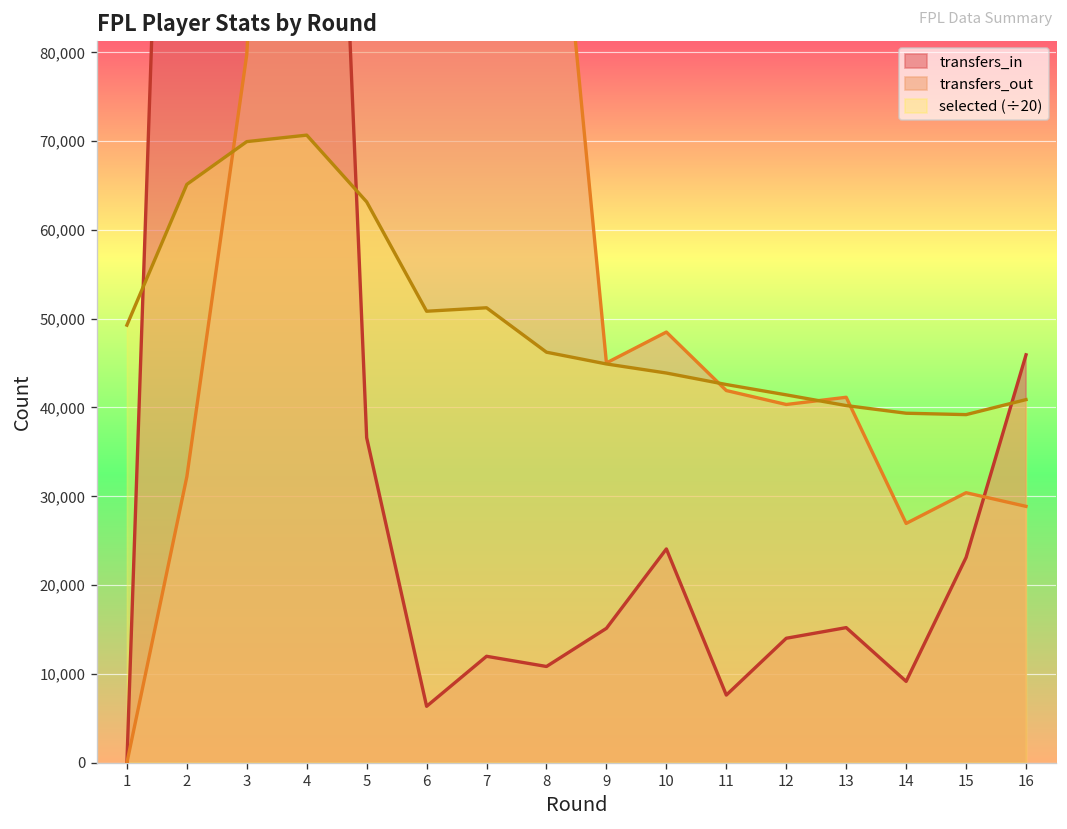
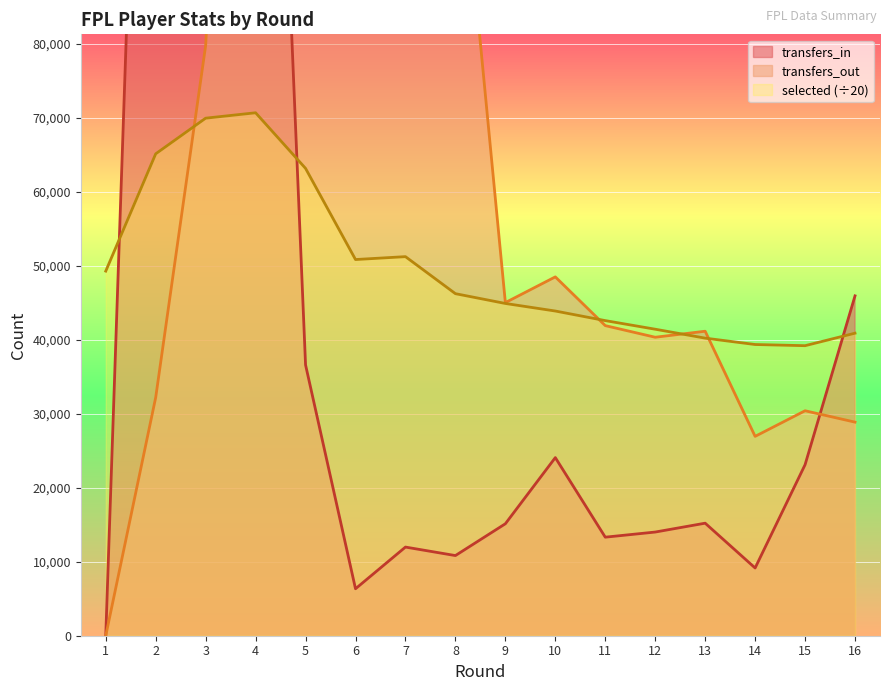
  {
    "transfers_in": {
      "5": "37,000",
      "6": "6,000",
      "7": "12,000",
      "8": "11,000",
      "9": "15,000",
      "10": "24,000",
-     "11": "8,000",
+     "11": "13,000",
      "12": "14,000",
      "13": "15,000",
      "14": "9,000",
      "15": "23,000",
      "16": "46,000"
    },
    "transfers_out": {
      "2": "32,000",
      "3": "80,000",
      "10": "48,000",
      "11": "42,000",
      "12": "40,000",
      "13": "41,000",
      "14": "27,000",
      "15": "30,000",
      "16": "29,000"
    },
    "selected (÷20)": {
      "1": "49,000",
      "2": "65,000",
      "3": "70,000",
      "4": "71,000",
      "5": "63,000",
      "6": "51,000",
      "7": "51,000",
      "8": "46,000",
      "10": "44,000",
      "11": "43,000",
      "12": "41,000",
      "13": "40,000",
      "14": "39,000",
      "15": "39,000",
      "16": "41,000"
    }
  }
